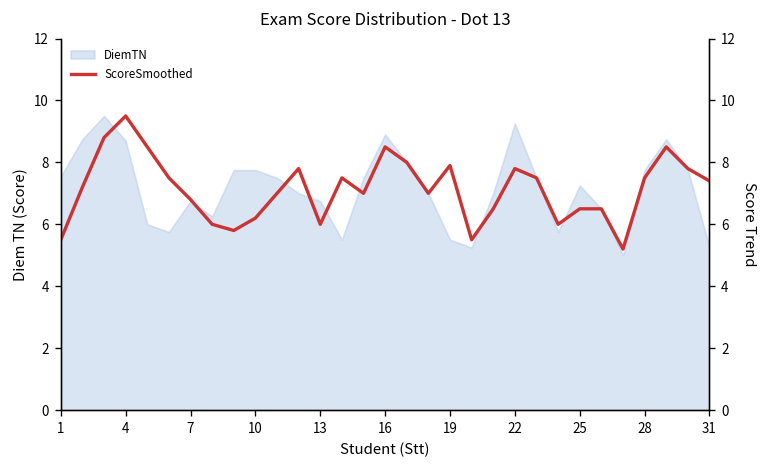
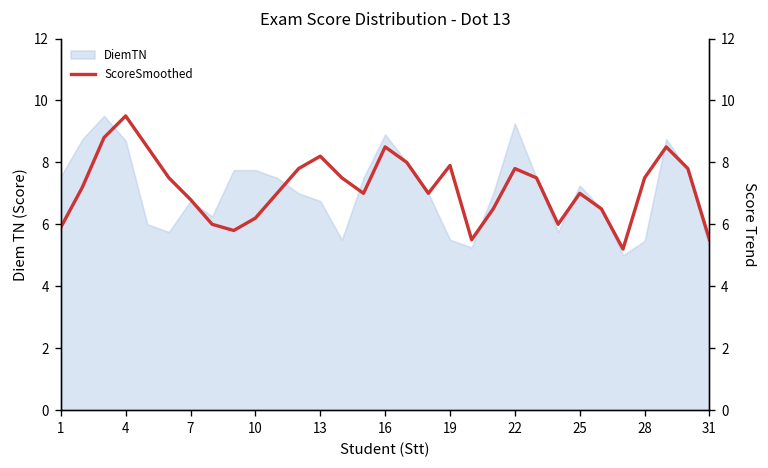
  {
    "DiemTN": {
      "1": 7.5,
      "4": 8.7,
      "7": 6.8,
      "10": 7.8,
      "13": 6.8,
      "16": 8.9,
      "19": 5.5,
      "22": 9.3,
      "25": 7.3,
-     "28": 7.8,
+     "28": 5.5,
      "31": 5.3
    },
    "ScoreSmoothed": {
-     "1": 5.5,
+     "1": 5.9,
      "4": 9.5,
      "7": 6.8,
      "10": 6.2,
-     "13": 6.0,
+     "13": 8.2,
      "16": 8.5,
      "19": 7.9,
      "22": 7.8,
-     "25": 6.5,
+     "25": 7.0,
      "28": 7.5,
-     "31": 7.4
+     "31": 5.5
    }
  }
